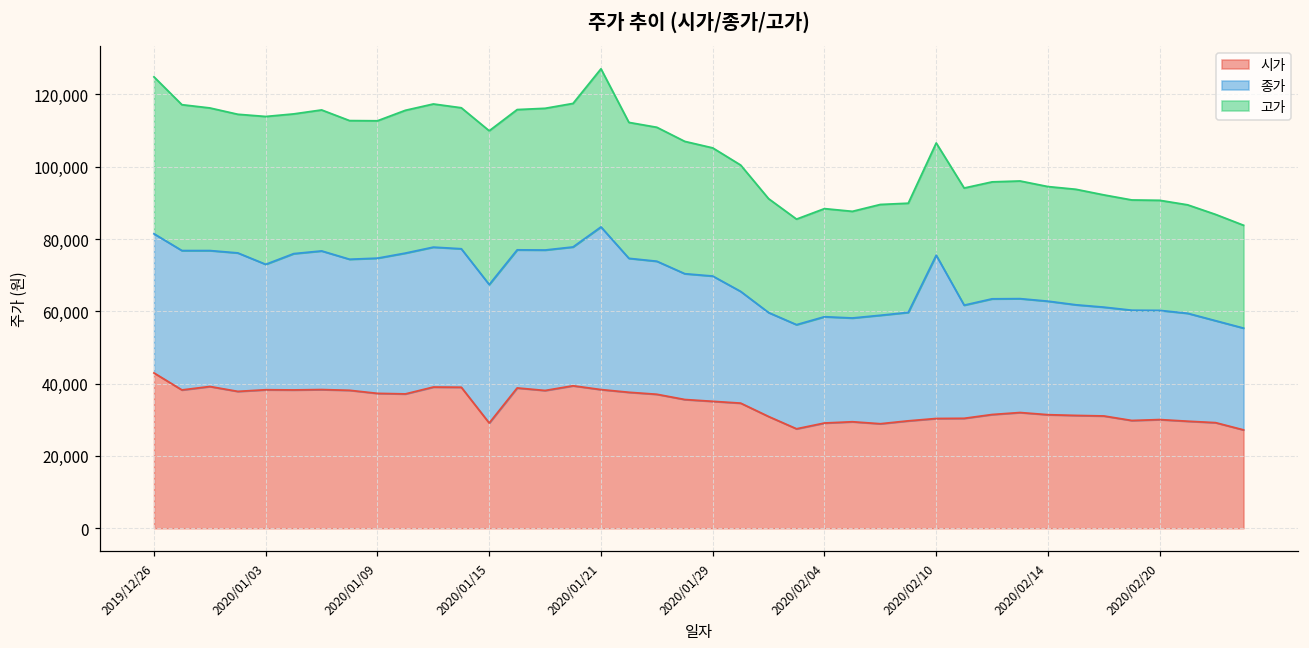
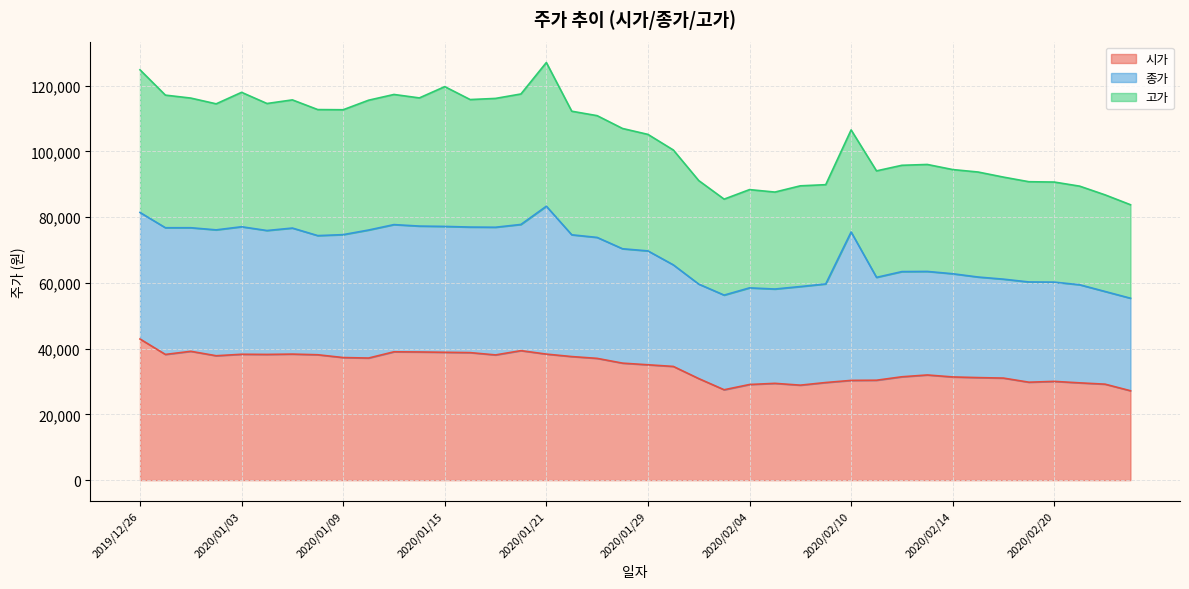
  {
    "시가": {
      "2019/12/26": "43,000",
      "2020/01/03": "38,000",
      "2020/01/09": "37,000",
-     "2020/01/15": "29,000",
+     "2020/01/15": "39,000",
      "2020/01/21": "38,000",
      "2020/01/29": "35,000",
      "2020/02/04": "29,000",
      "2020/02/10": "30,000",
      "2020/02/14": "31,000",
      "2020/02/20": "30,000"
    },
    "종가": {
      "2019/12/26": "39,000",
-     "2020/01/03": "35,000",
+     "2020/01/03": "39,000",
      "2020/01/09": "37,000",
      "2020/01/15": "38,000",
      "2020/01/21": "45,000",
      "2020/01/29": "35,000",
      "2020/02/04": "29,000",
      "2020/02/10": "45,000",
      "2020/02/14": "31,000",
      "2020/02/20": "30,000"
    },
    "고가": {
      "2019/12/26": "43,000",
      "2020/01/03": "41,000",
      "2020/01/09": "38,000",
      "2020/01/15": "43,000",
      "2020/01/21": "44,000",
      "2020/01/29": "35,000",
      "2020/02/04": "30,000",
      "2020/02/10": "31,000",
      "2020/02/14": "32,000",
      "2020/02/20": "30,000"
    }
  }
